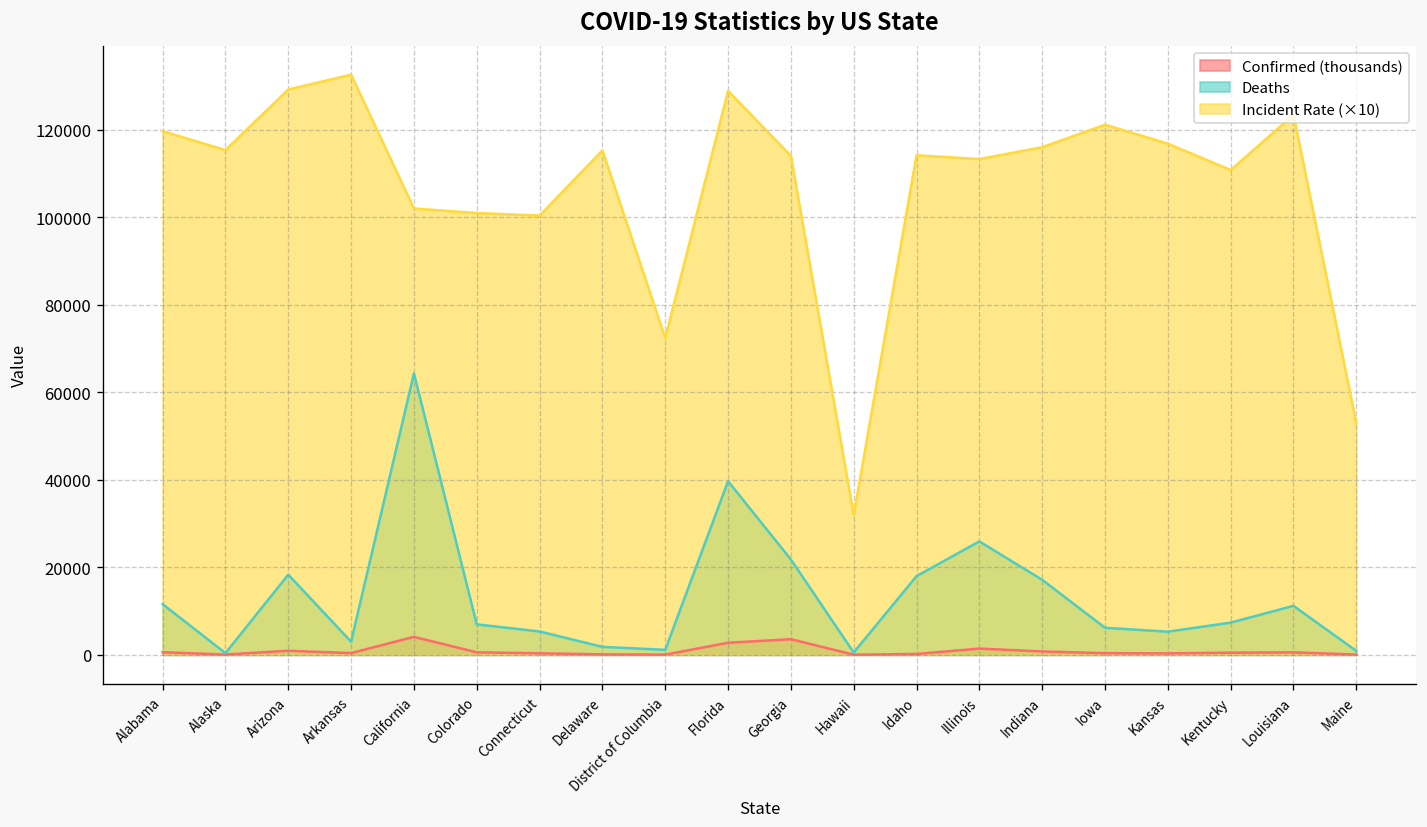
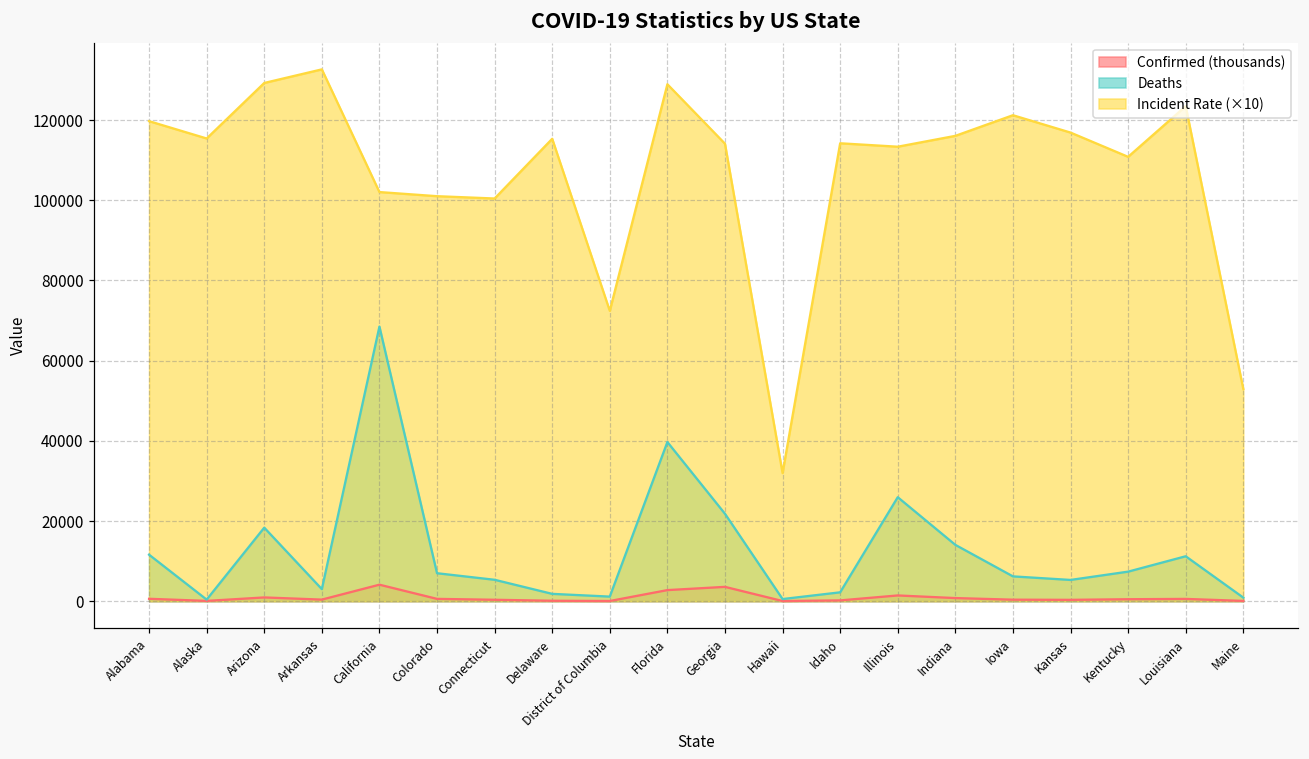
  {
    "Confirmed (thousands)": {
      "Alabama": 1000,
      "Arizona": 1000,
      "Arkansas": 0,
      "California": 4000,
      "Colorado": 1000,
      "Connecticut": 0,
      "Delaware": 0,
      "District of Columbia": 0,
      "Florida": 3000,
      "Georgia": 4000,
      "Idaho": 0,
      "Illinois": 1000,
      "Indiana": 1000,
      "Iowa": 0,
      "Kansas": 0,
      "Kentucky": 0,
      "Louisiana": 1000,
      "Maine": 0
    },
    "Deaths": {
      "Alabama": 12000,
      "Arizona": 18000,
      "Arkansas": 3000,
-     "California": 64000,
+     "California": 68000,
      "Colorado": 7000,
      "Connecticut": 5000,
      "Delaware": 2000,
      "District of Columbia": 1000,
      "Florida": 40000,
      "Georgia": 22000,
-     "Idaho": 18000,
+     "Idaho": 2000,
      "Illinois": 26000,
-     "Indiana": 17000,
+     "Indiana": 14000,
      "Iowa": 6000,
      "Kansas": 5000,
      "Kentucky": 7000,
      "Louisiana": 11000,
      "Maine": 1000
    },
    "Incident Rate (×10)": {
      "Alabama": 120000,
      "Alaska": 115000,
      "Arizona": 129000,
      "Arkansas": 133000,
      "California": 102000,
      "Colorado": 101000,
      "Connecticut": 100000,
      "Delaware": 115000,
      "District of Columbia": 72000,
      "Florida": 129000,
      "Georgia": 114000,
      "Hawaii": 32000,
      "Idaho": 114000,
      "Illinois": 113000,
      "Indiana": 116000,
      "Iowa": 121000,
      "Kansas": 117000,
      "Kentucky": 111000,
      "Maine": 53000
    }
  }
